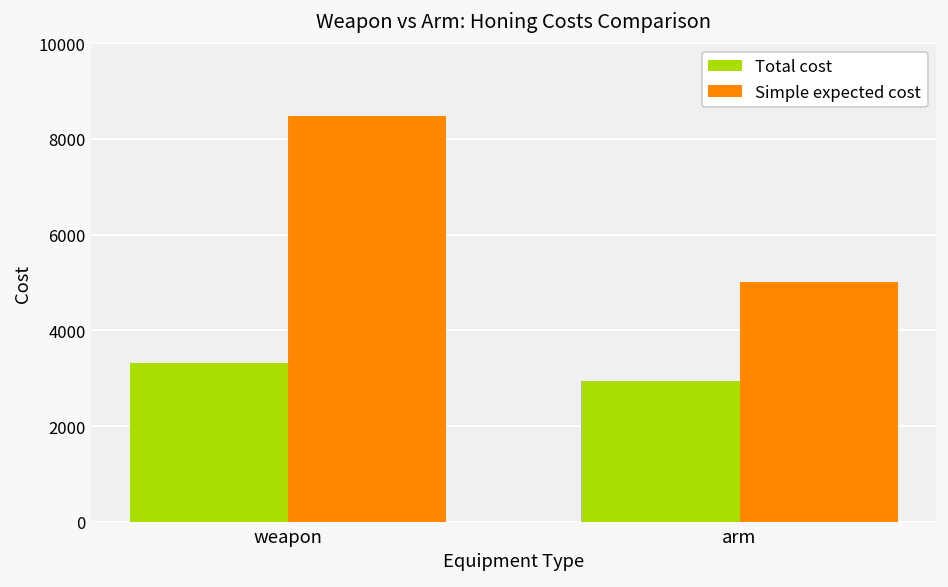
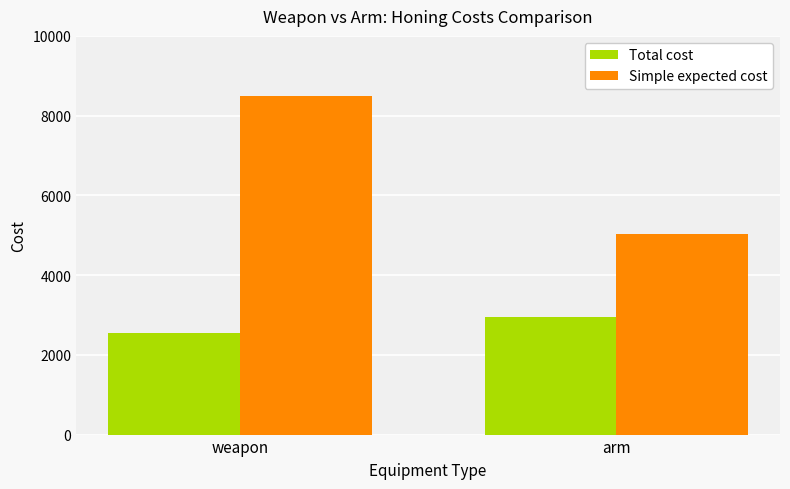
  {
    "Total cost": {
-     "weapon": 3300,
+     "weapon": 2500,
      "arm": 2900
    },
    "Simple expected cost": {
      "weapon": 8500,
      "arm": 5000
    }
  }
